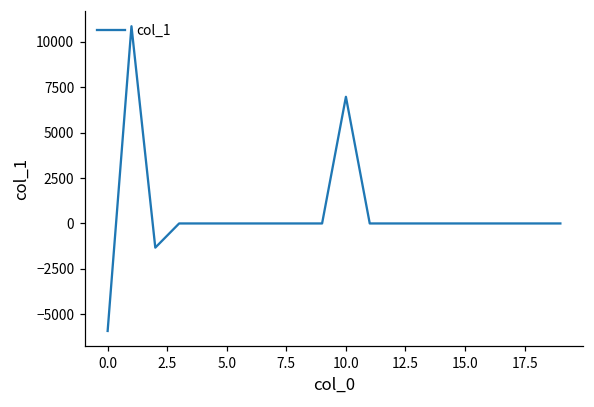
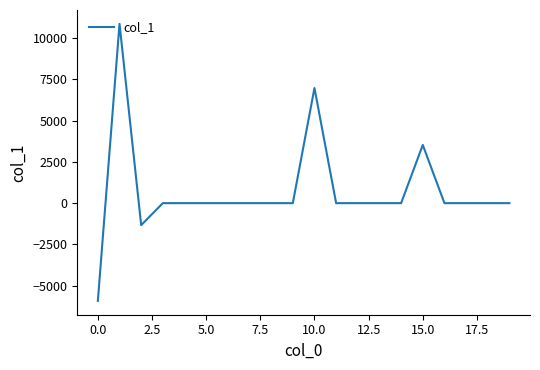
  {
    "0.0": -5900,
    "5.0": 0,
    "10.0": 7000,
-   "15.0": 0
+   "15.0": 3500
  }
